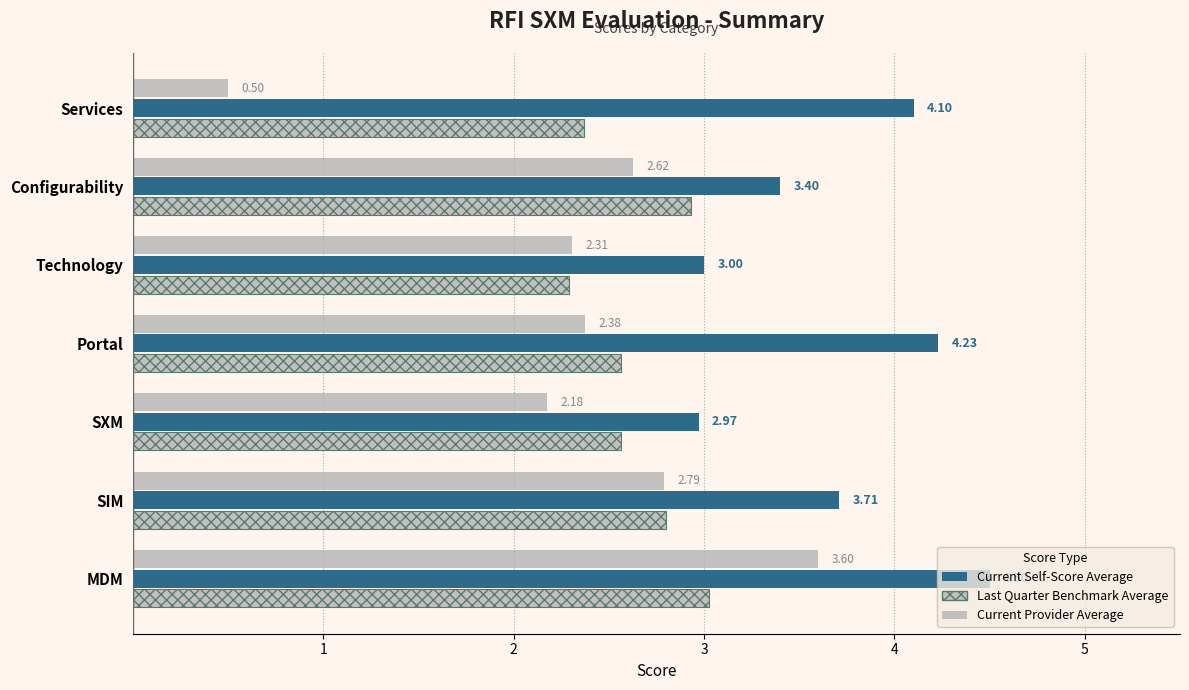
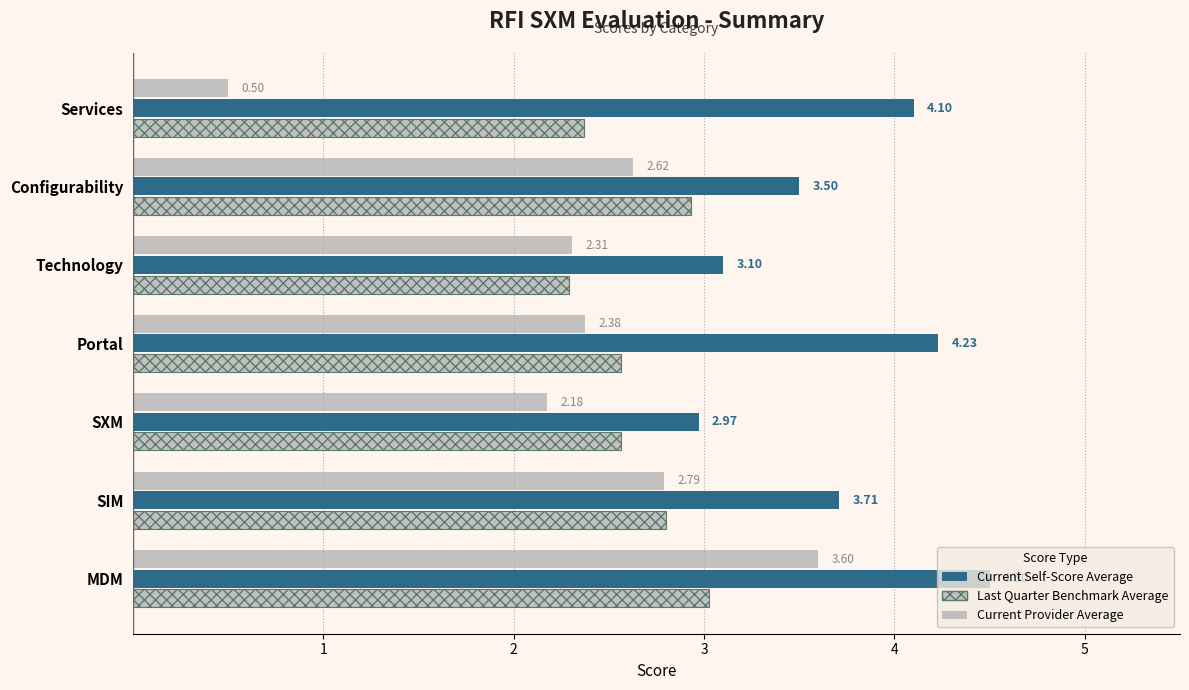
  {
    "Current Self-Score Average": {
      "Services": 4.10,
-     "Configurability": 3.40,
-     "Technology": 3.00,
+     "Configurability": 3.50,
+     "Technology": 3.10,
      "Portal": 4.23,
      "SXM": 2.97,
      "SIM": 3.71
    }
  }
